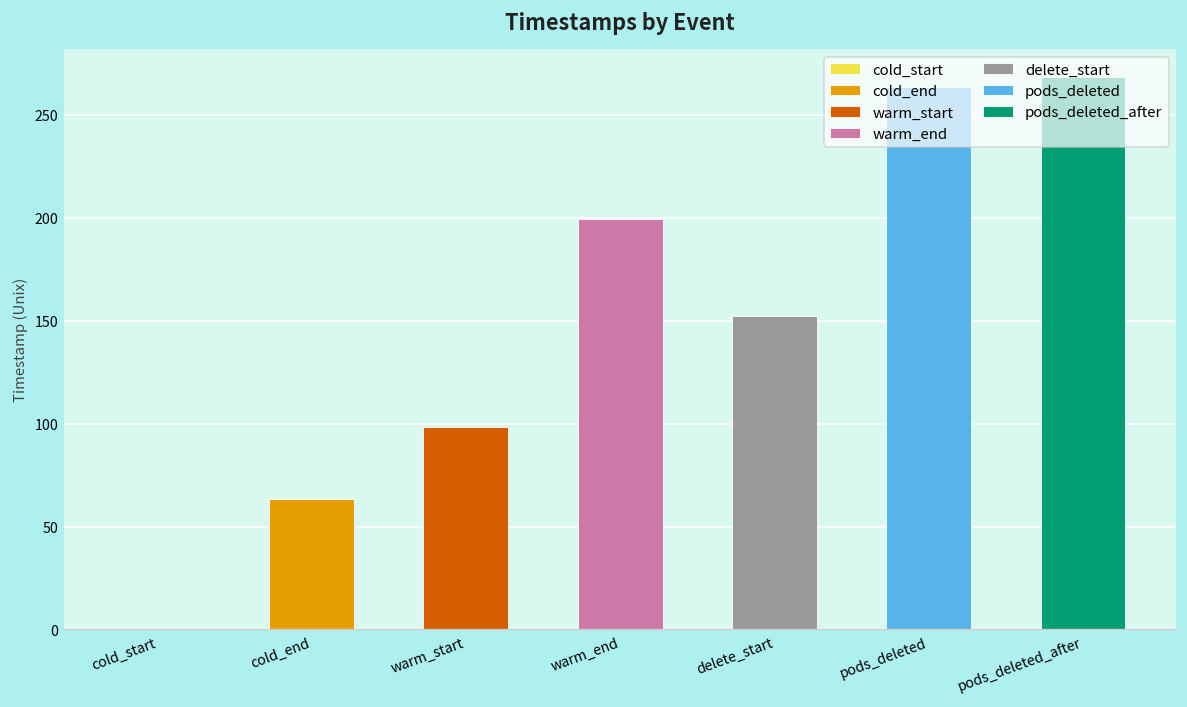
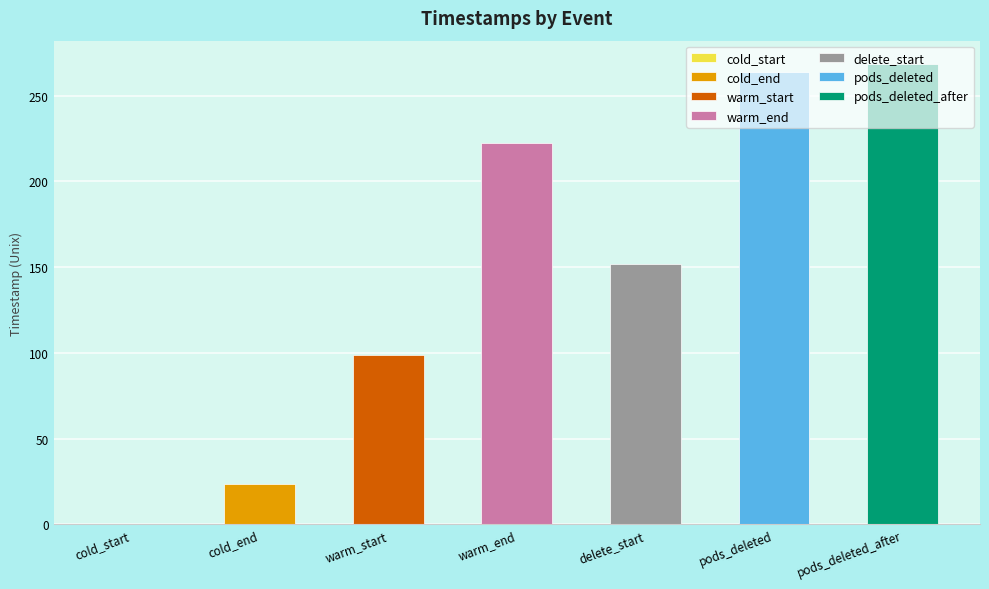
  {
    "cold_start": 0,
-   "cold_end": 63,
+   "cold_end": 24,
    "warm_start": 99,
-   "warm_end": 199,
+   "warm_end": 222,
    "delete_start": 152
  }
